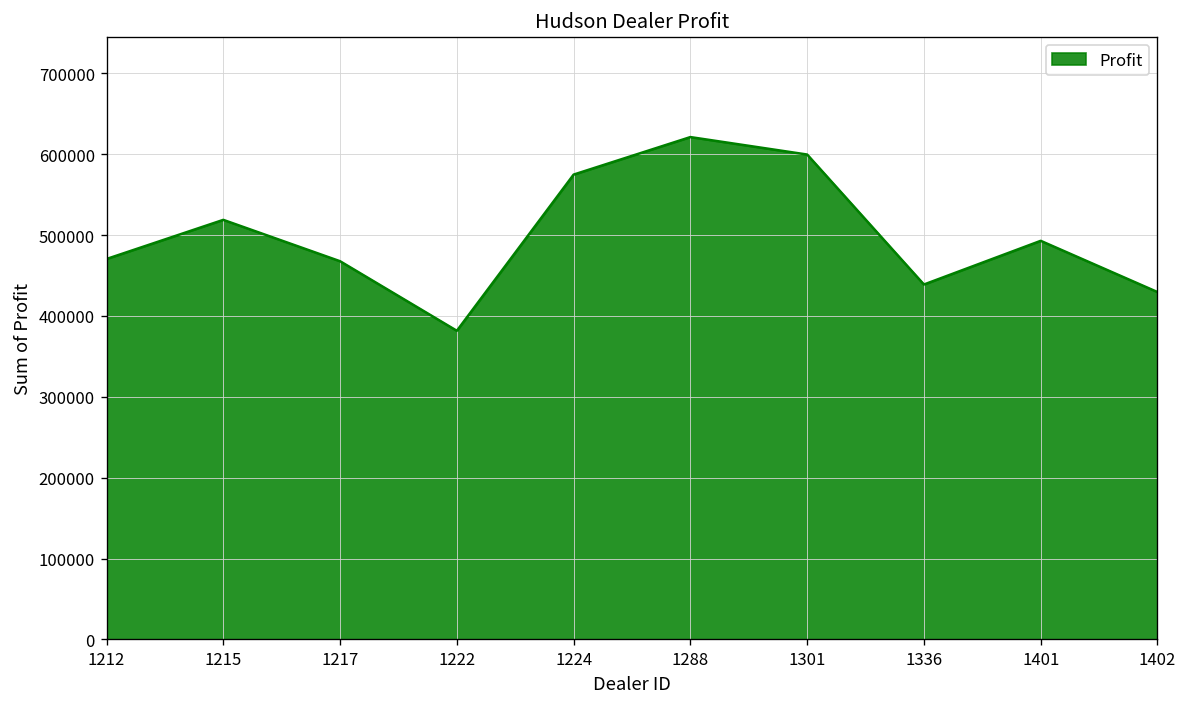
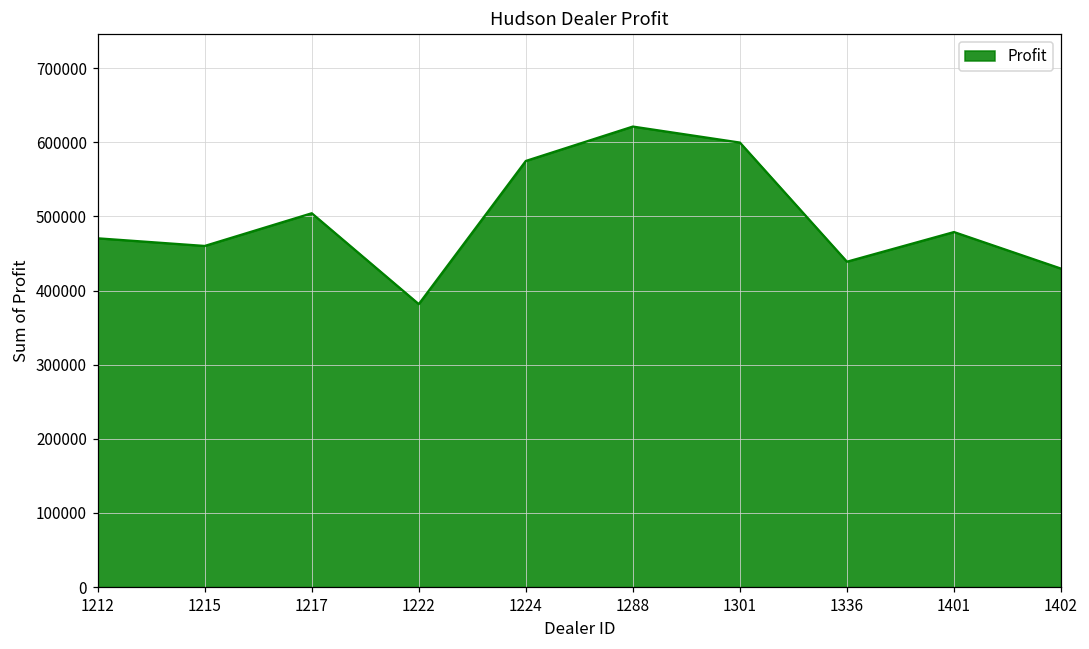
  {
    "1212": 470000,
-   "1215": 520000,
-   "1217": 470000,
+   "1215": 460000,
+   "1217": 500000,
    "1222": 380000,
    "1224": 570000,
    "1288": 620000,
    "1301": 600000,
    "1336": 440000,
-   "1401": 490000,
+   "1401": 480000,
    "1402": 430000
  }
